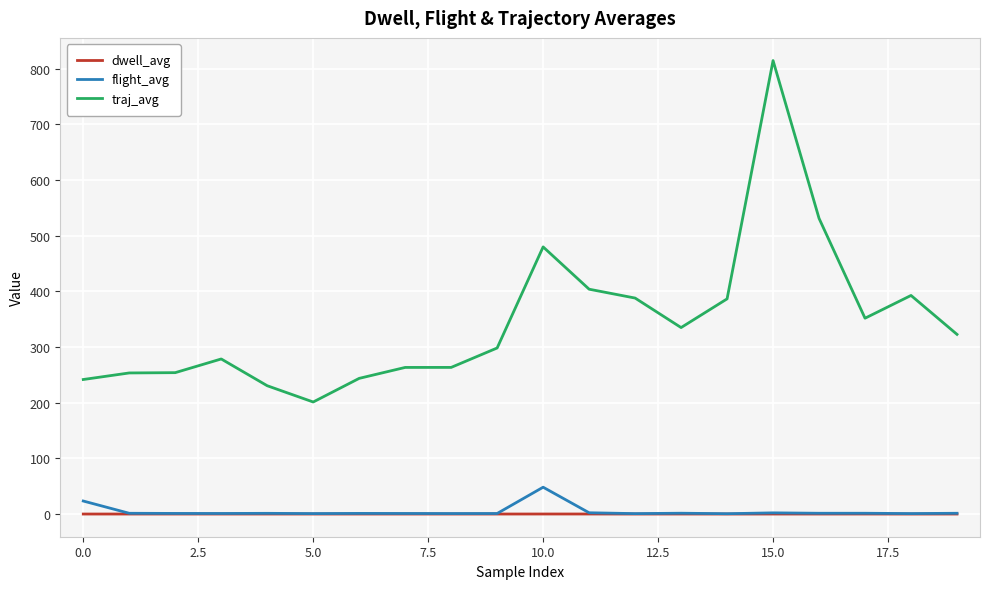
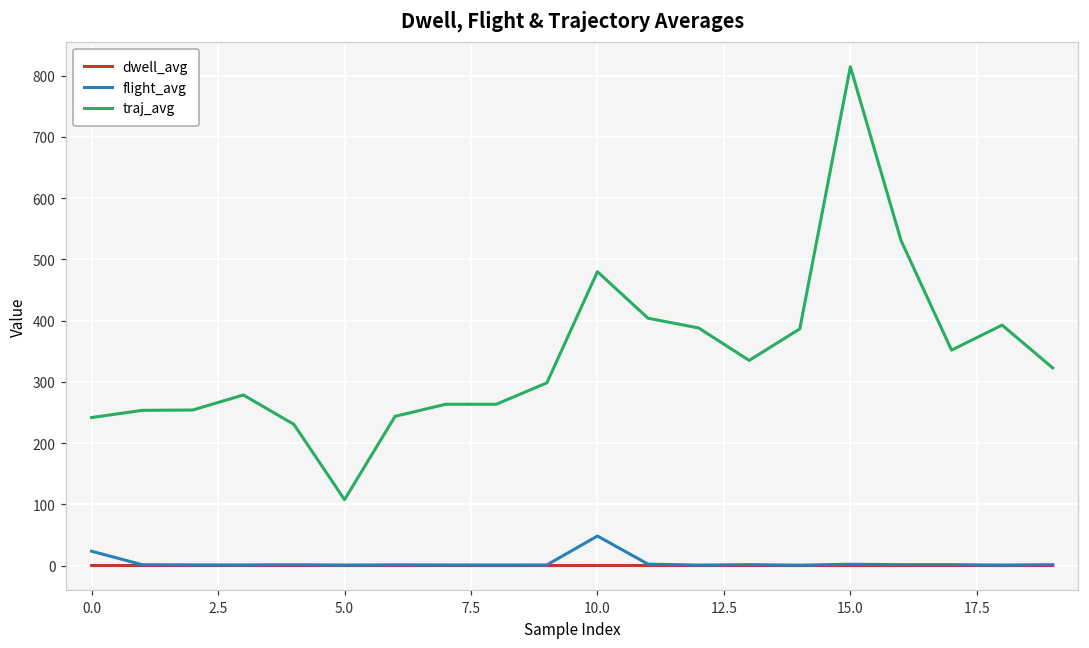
  {
    "dwell_avg": {
      "0.0": 0,
      "10.0": 0
    },
    "flight_avg": {
      "0.0": 20,
      "10.0": 50
    },
    "traj_avg": {
      "0.0": 240,
-     "5.0": 200,
+     "5.0": 110,
      "10.0": 480,
      "15.0": 810
    }
  }
